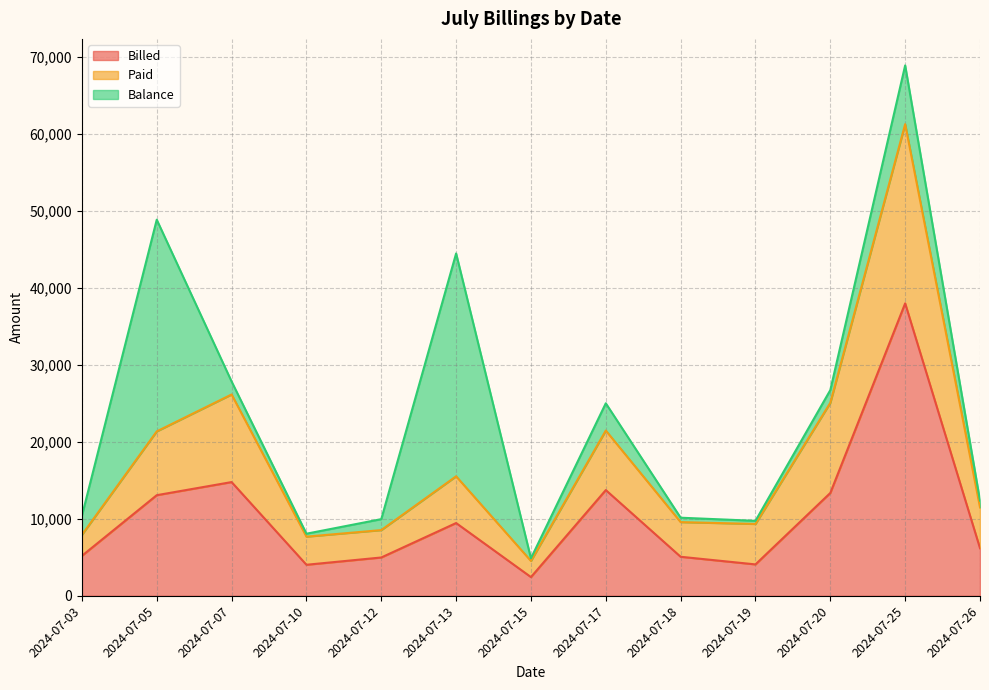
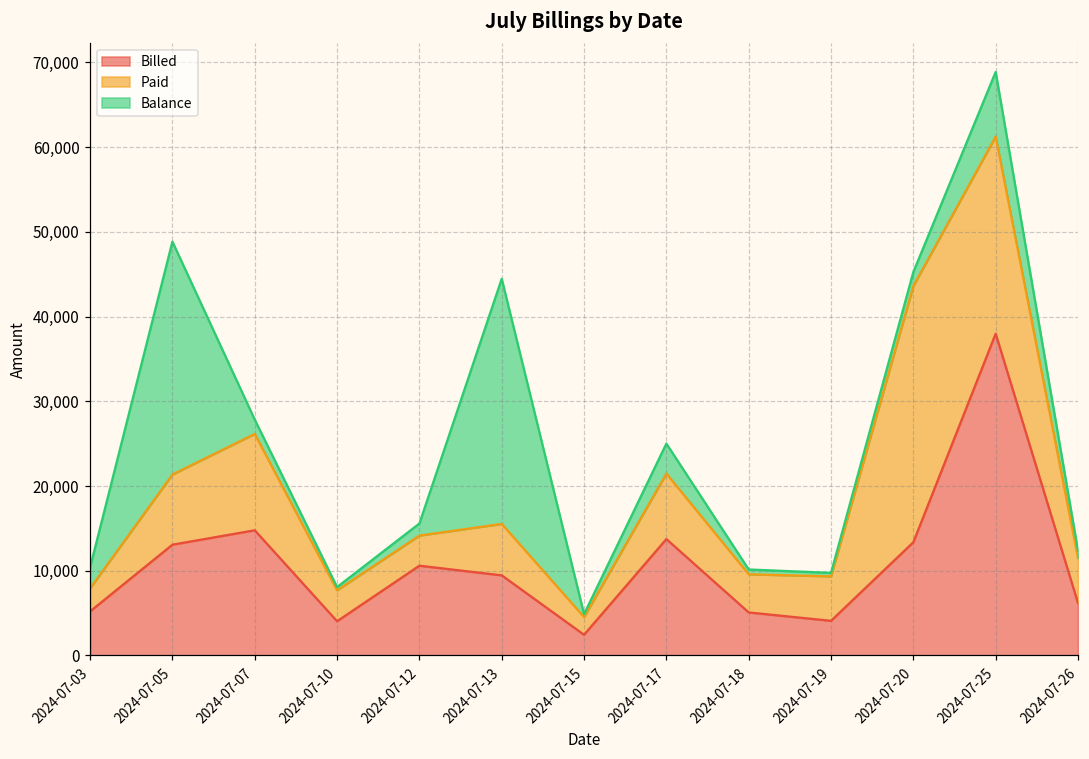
  {
    "Billed": {
      "2024-07-03": "5,000",
      "2024-07-05": "13,000",
      "2024-07-07": "15,000",
      "2024-07-10": "4,000",
-     "2024-07-12": "5,000",
+     "2024-07-12": "11,000",
      "2024-07-13": "9,000",
      "2024-07-15": "2,000",
      "2024-07-17": "14,000",
      "2024-07-18": "5,000",
      "2024-07-19": "4,000",
      "2024-07-20": "13,000",
      "2024-07-25": "38,000",
      "2024-07-26": "6,000"
    },
    "Paid": {
      "2024-07-03": "3,000",
      "2024-07-05": "8,000",
      "2024-07-07": "11,000",
      "2024-07-10": "4,000",
      "2024-07-12": "4,000",
      "2024-07-13": "6,000",
      "2024-07-15": "2,000",
      "2024-07-17": "8,000",
      "2024-07-18": "5,000",
      "2024-07-19": "5,000",
-     "2024-07-20": "12,000",
+     "2024-07-20": "30,000",
      "2024-07-25": "23,000",
      "2024-07-26": "5,000"
    },
    "Balance": {
      "2024-07-03": "2,000",
      "2024-07-05": "27,000",
      "2024-07-07": "2,000",
      "2024-07-10": "0",
      "2024-07-12": "1,000",
      "2024-07-13": "29,000",
      "2024-07-15": "0",
      "2024-07-17": "4,000",
      "2024-07-18": "1,000",
      "2024-07-19": "0",
      "2024-07-20": "2,000",
      "2024-07-25": "8,000",
      "2024-07-26": "1,000"
    }
  }
